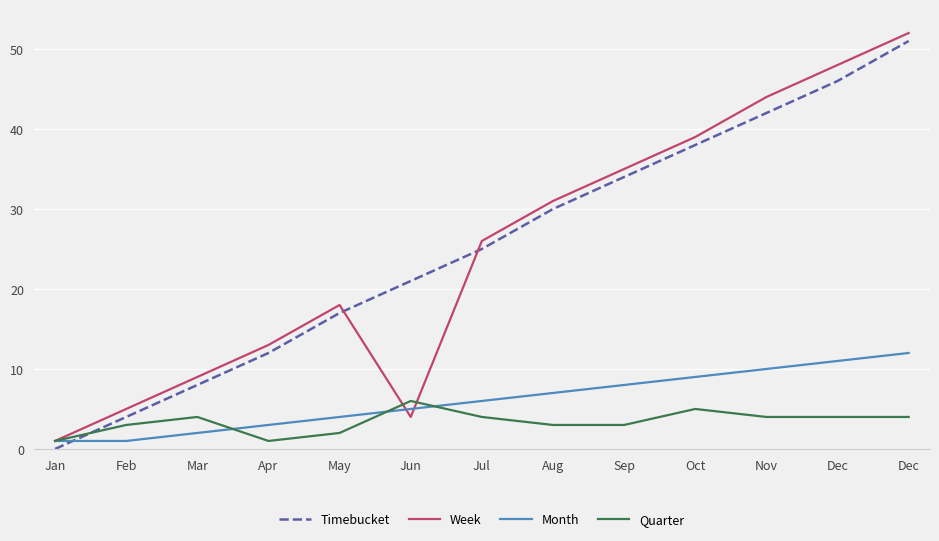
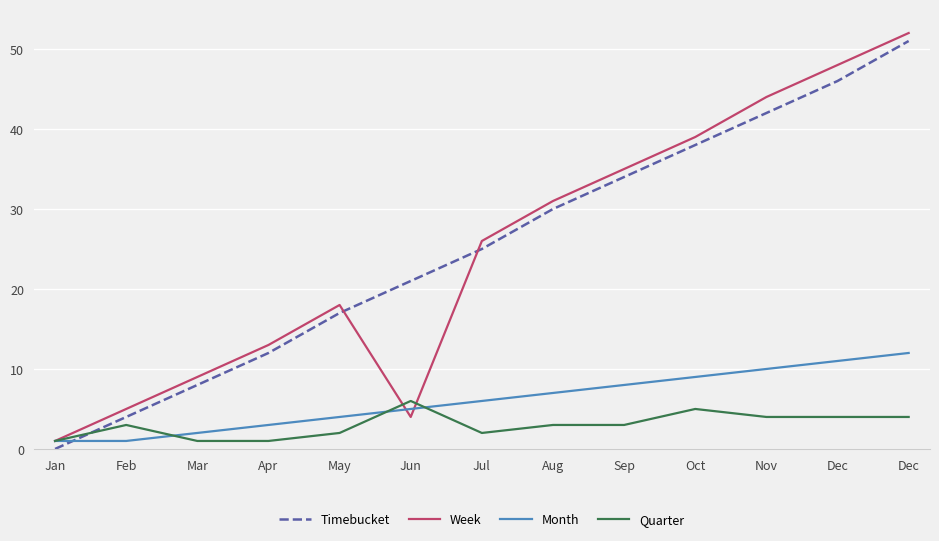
  {
    "Week": {
      "Feb": 5,
      "Mar": 9,
      "Apr": 13,
      "May": 18,
      "Jun": 4,
      "Jul": 26,
      "Aug": 31,
      "Sep": 35,
      "Oct": 39,
      "Nov": 44
    },
    "Quarter": {
      "Feb": 3,
-     "Mar": 4,
+     "Mar": 1,
      "Apr": 1,
      "May": 2,
      "Jun": 6,
-     "Jul": 4,
+     "Jul": 2,
      "Aug": 3,
      "Sep": 3,
      "Oct": 5,
      "Nov": 4
    }
  }
